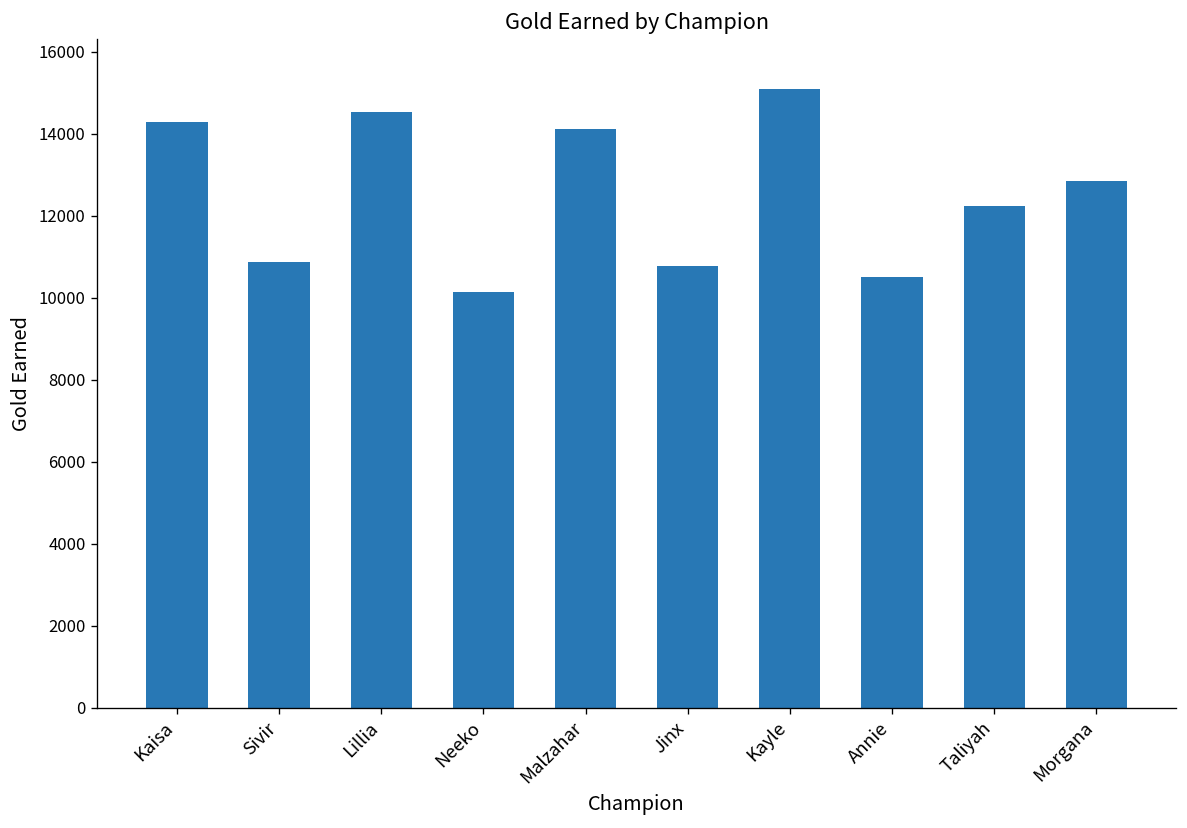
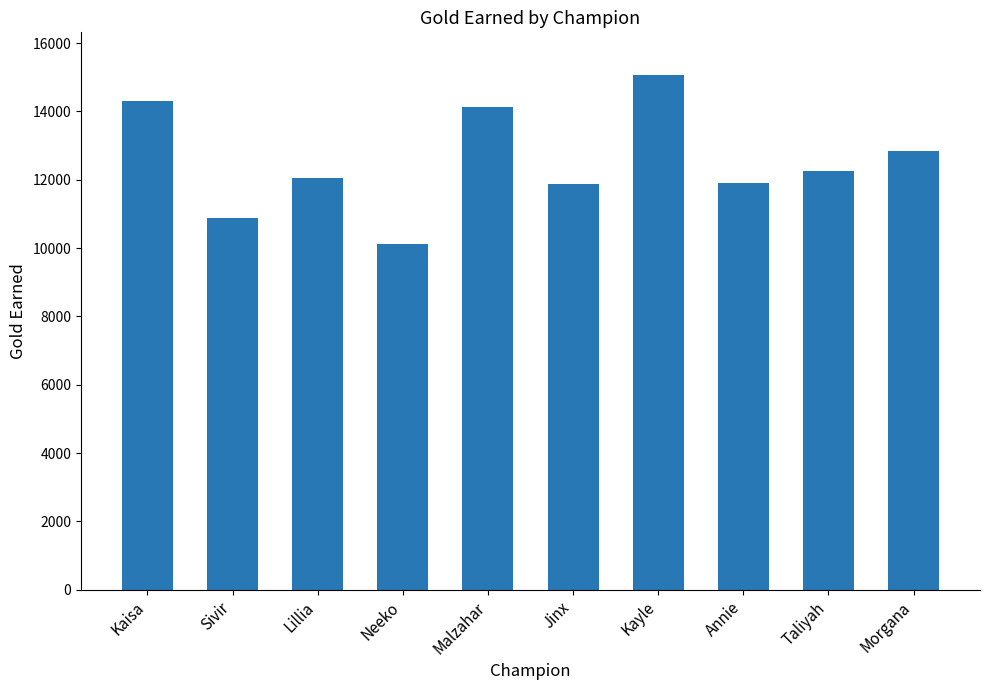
  {
    "Kaisa": 14300,
    "Sivir": 10900,
-   "Lillia": 14500,
+   "Lillia": 12100,
    "Neeko": 10100,
    "Malzahar": 14100,
-   "Jinx": 10800,
+   "Jinx": 11900,
    "Kayle": 15100,
-   "Annie": 10500,
+   "Annie": 11900,
    "Taliyah": 12200,
    "Morgana": 12900
  }
